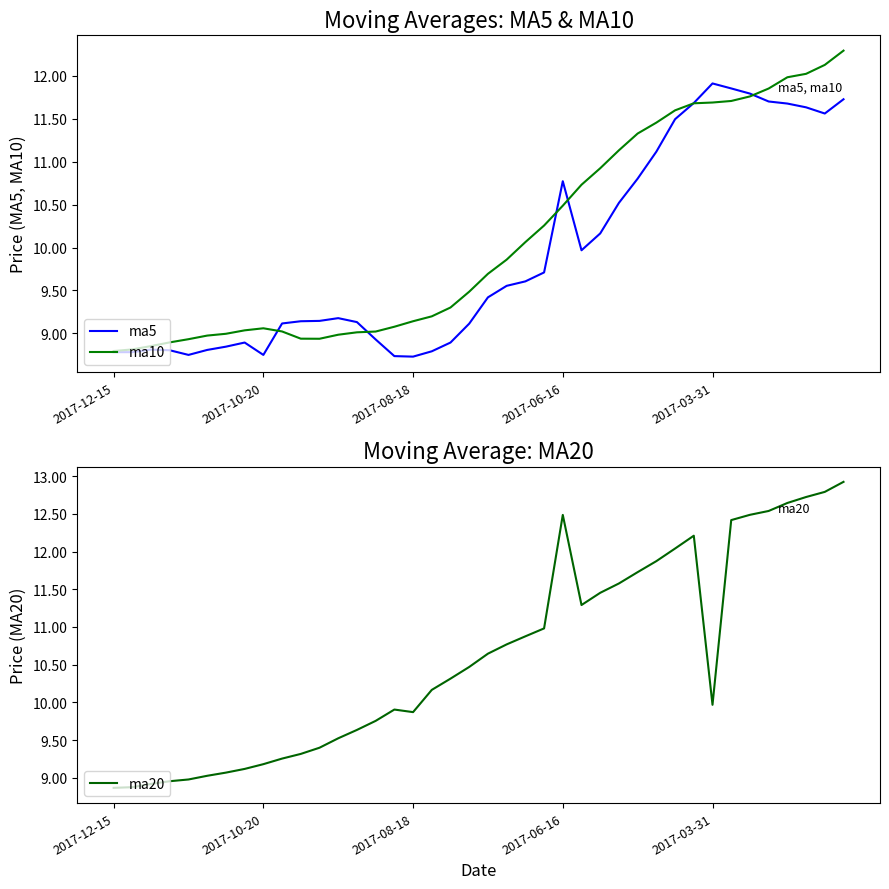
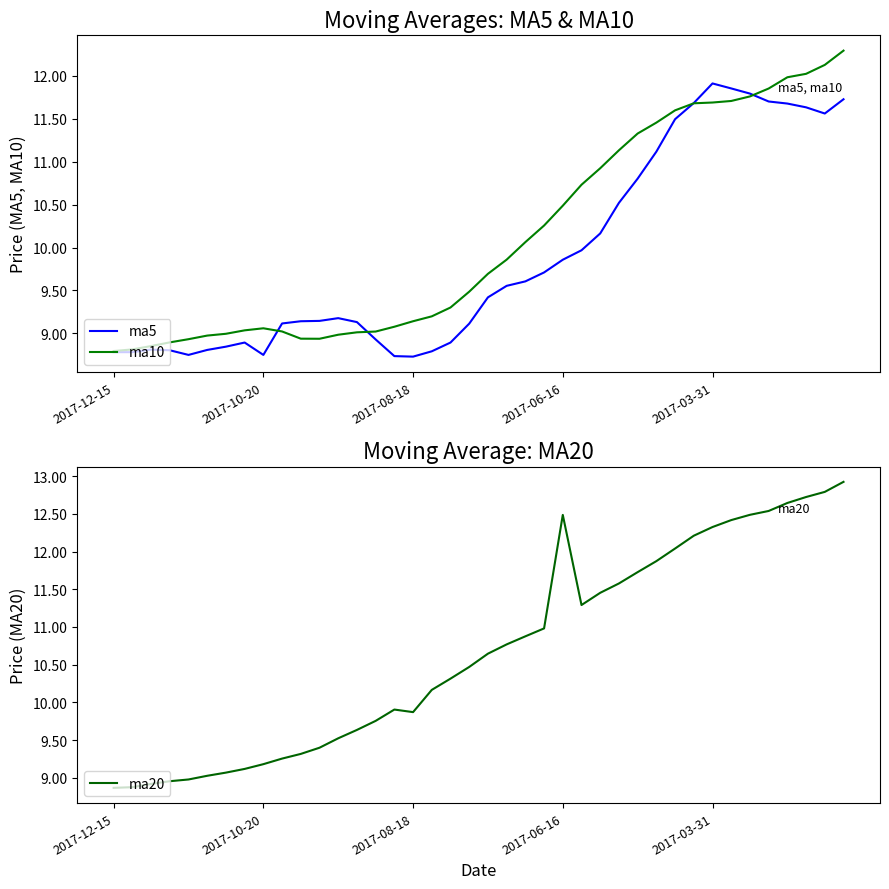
  {
    "Moving Averages: MA5 & MA10": {
      "ma5": {
        "2017-10-20": 8.8,
        "2017-08-18": 8.7,
-       "2017-06-16": 10.8,
+       "2017-06-16": 9.9,
        "2017-03-31": 11.9
      },
      "ma10": {
        "2017-10-20": 9.1,
        "2017-08-18": 9.1,
        "2017-06-16": 10.5,
        "2017-03-31": 11.7
      }
    },
    "Moving Average: MA20": {
      "2017-10-20": 9.2,
      "2017-08-18": 9.9,
      "2017-06-16": 12.5,
-     "2017-03-31": 10.0
+     "2017-03-31": 12.3
    }
  }
